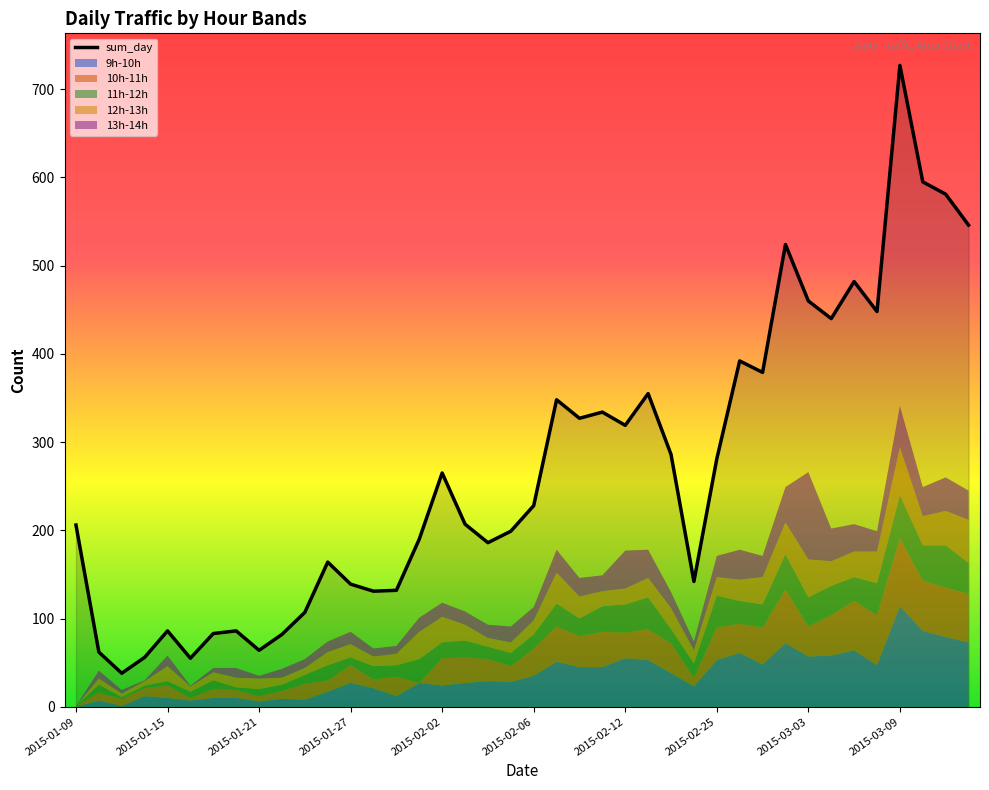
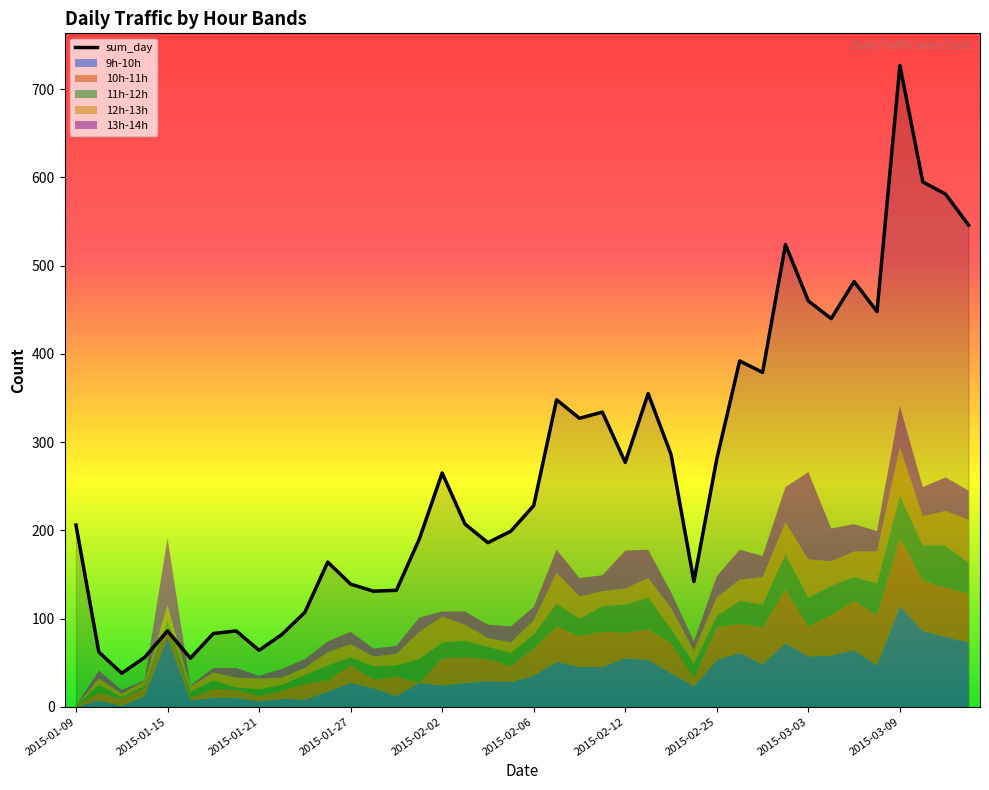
  {
    "sum_day": {
      "2015-01-09": 210,
      "2015-01-15": 90,
      "2015-01-21": 60,
      "2015-01-27": 140,
      "2015-02-02": 270,
      "2015-02-06": 230,
-     "2015-02-12": 320,
+     "2015-02-12": 280,
      "2015-02-25": 280,
      "2015-03-03": 460,
      "2015-03-09": 730
    },
    "9h-10h": {
-     "2015-01-15": 10,
+     "2015-01-15": 80,
      "2015-01-21": 10,
      "2015-01-27": 30,
      "2015-02-02": 20,
      "2015-02-06": 40,
      "2015-02-12": 60,
      "2015-02-25": 50,
      "2015-03-03": 60,
      "2015-03-09": 110
    },
    "11h-12h": {
      "2015-01-15": 10,
      "2015-01-21": 10,
      "2015-01-27": 10,
      "2015-02-02": 20,
      "2015-02-06": 20,
      "2015-02-12": 30,
-     "2015-02-25": 40,
+     "2015-02-25": 10,
      "2015-03-03": 30,
      "2015-03-09": 50
    },
    "13h-14h": {
-     "2015-01-15": 10,
+     "2015-01-15": 80,
      "2015-01-21": 0,
      "2015-01-27": 10,
-     "2015-02-02": 20,
+     "2015-02-02": 10,
      "2015-02-06": 20,
      "2015-02-12": 40,
      "2015-02-25": 20,
      "2015-03-03": 100,
      "2015-03-09": 50
    }
  }
